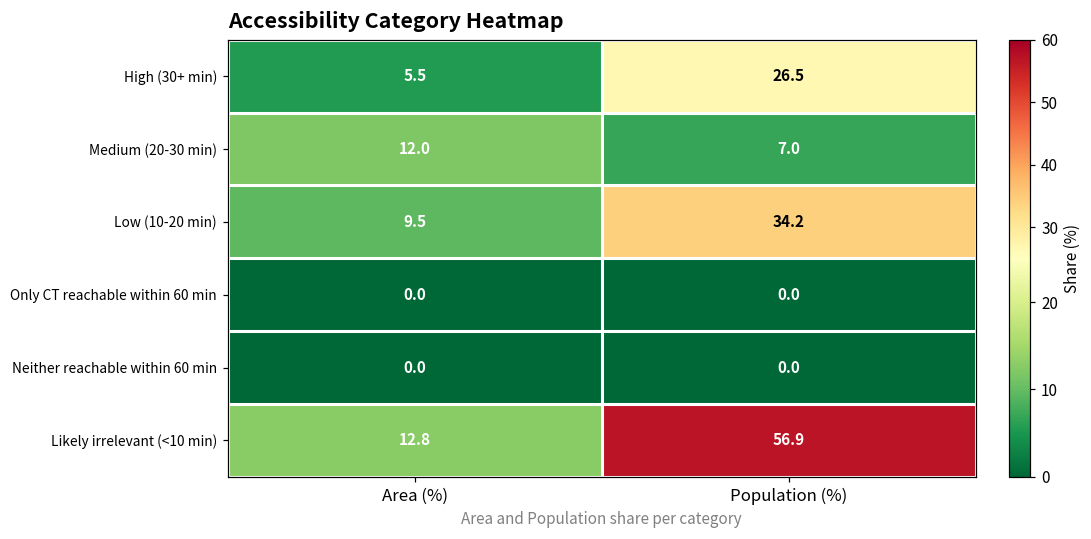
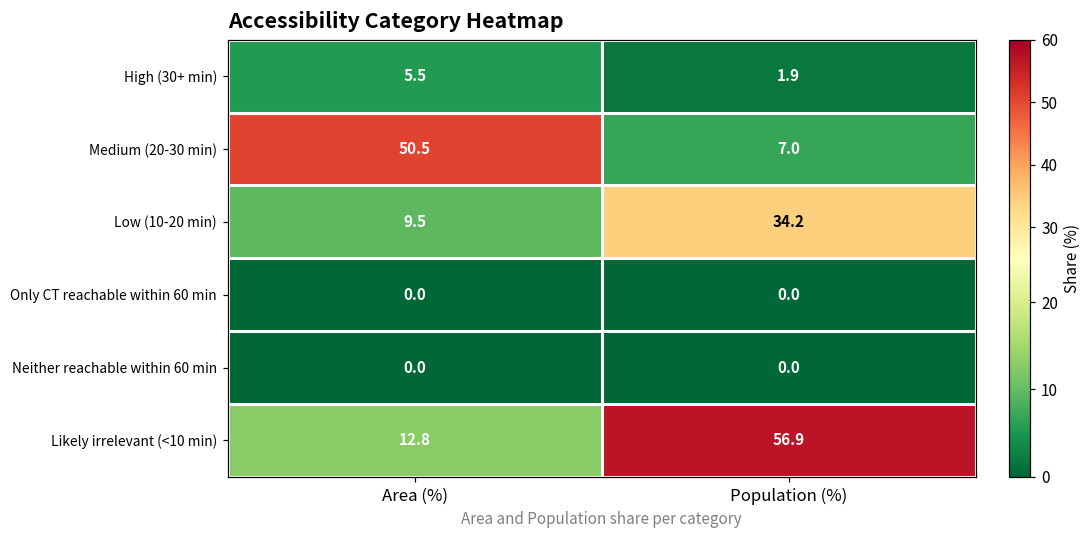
  {
    "High (30+ min)": {
      "Area (%)": 5.5,
-     "Population (%)": 26.5
+     "Population (%)": 1.9
    },
    "Medium (20-30 min)": {
-     "Area (%)": 12.0,
+     "Area (%)": 50.5,
      "Population (%)": 7.0
    },
    "Low (10-20 min)": {
      "Area (%)": 9.5,
      "Population (%)": 34.2
    },
    "Only CT reachable within 60 min": {
      "Area (%)": 0.0,
      "Population (%)": 0.0
    },
    "Neither reachable within 60 min": {
      "Area (%)": 0.0,
      "Population (%)": 0.0
    },
    "Likely irrelevant (<10 min)": {
      "Area (%)": 12.8,
      "Population (%)": 56.9
    }
  }
